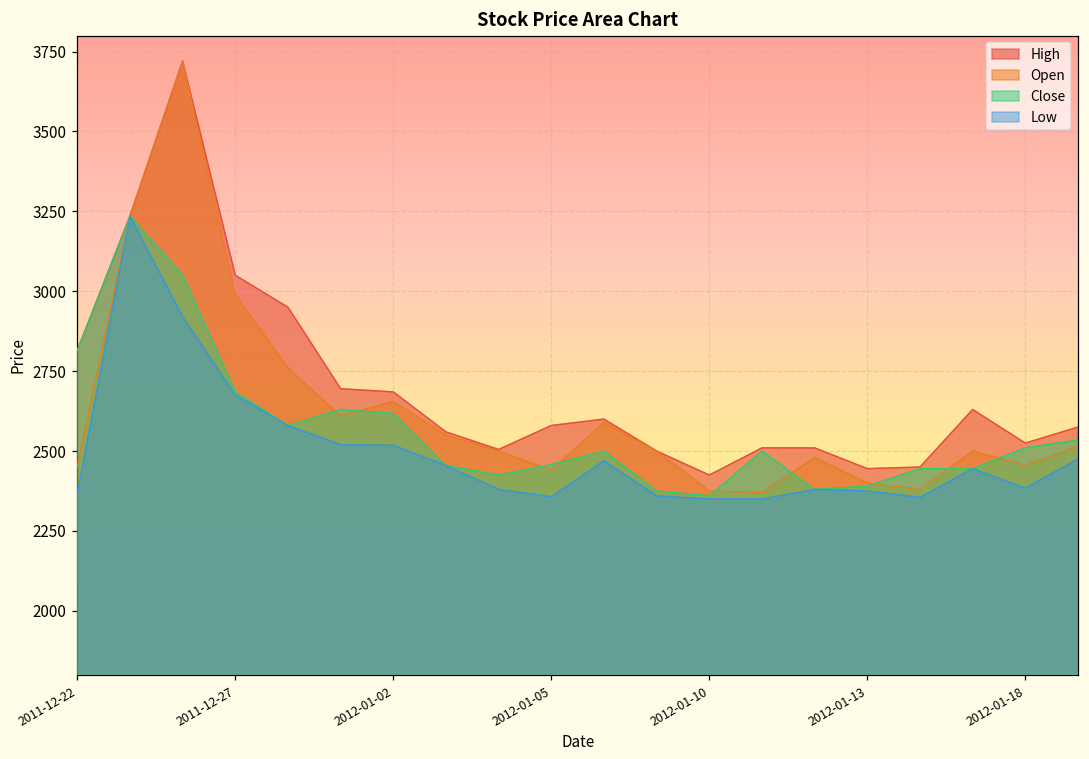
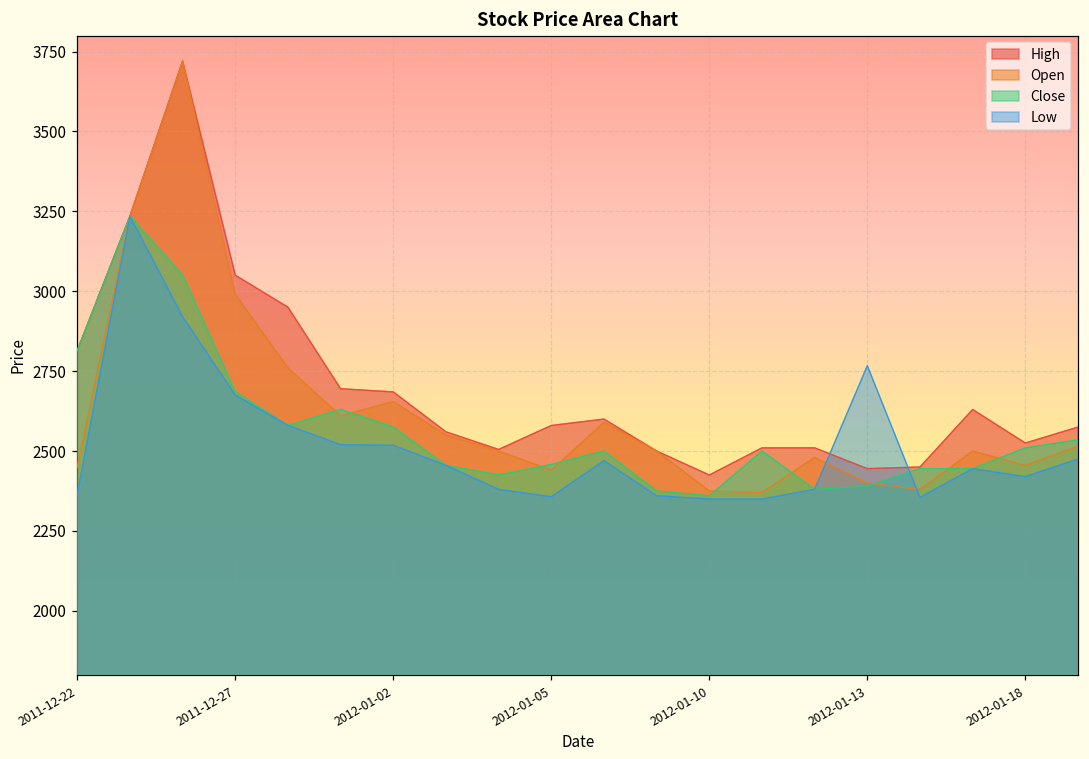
  {
    "Close": {
      "2011-12-27": 2690,
-     "2012-01-02": 2620,
+     "2012-01-02": 2580,
      "2012-01-05": 2460,
      "2012-01-10": 2360,
      "2012-01-13": 2390,
      "2012-01-18": 2510
    },
    "Low": {
      "2011-12-22": 2370,
      "2011-12-27": 2680,
      "2012-01-02": 2520,
      "2012-01-05": 2360,
      "2012-01-10": 2350,
-     "2012-01-13": 2380,
-     "2012-01-18": 2380
+     "2012-01-13": 2770,
+     "2012-01-18": 2420
    }
  }
